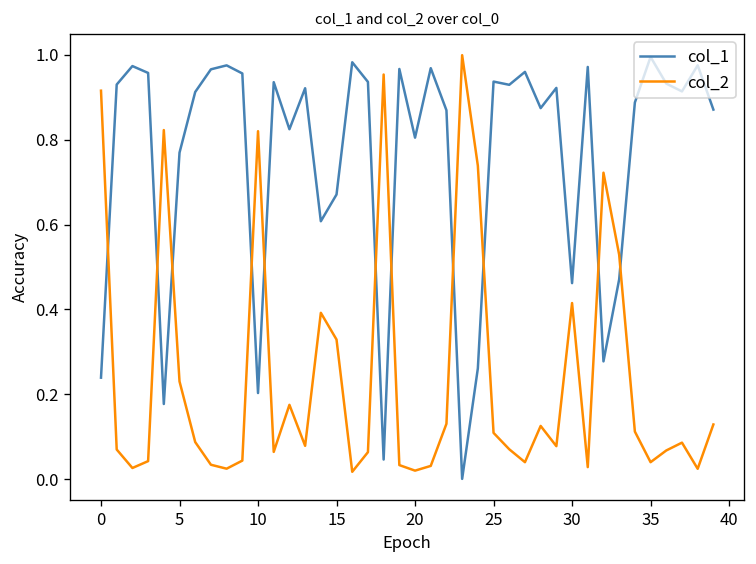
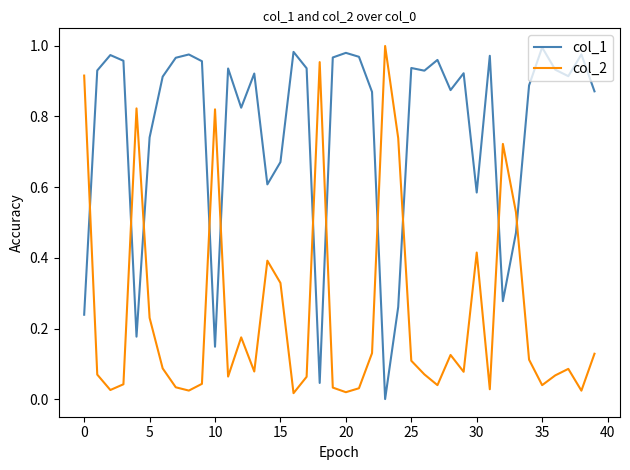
  {
    "col_1": {
      "0": 0.24,
-     "5": 0.77,
-     "10": 0.20,
+     "5": 0.74,
+     "10": 0.15,
      "15": 0.67,
-     "20": 0.80,
+     "20": 0.98,
      "25": 0.94,
-     "30": 0.46
+     "30": 0.58
    },
    "col_2": {
      "0": 0.92,
      "5": 0.23,
      "10": 0.82,
      "15": 0.33,
      "20": 0.02,
      "25": 0.11,
      "30": 0.42,
      "35": 0.04
    }
  }
